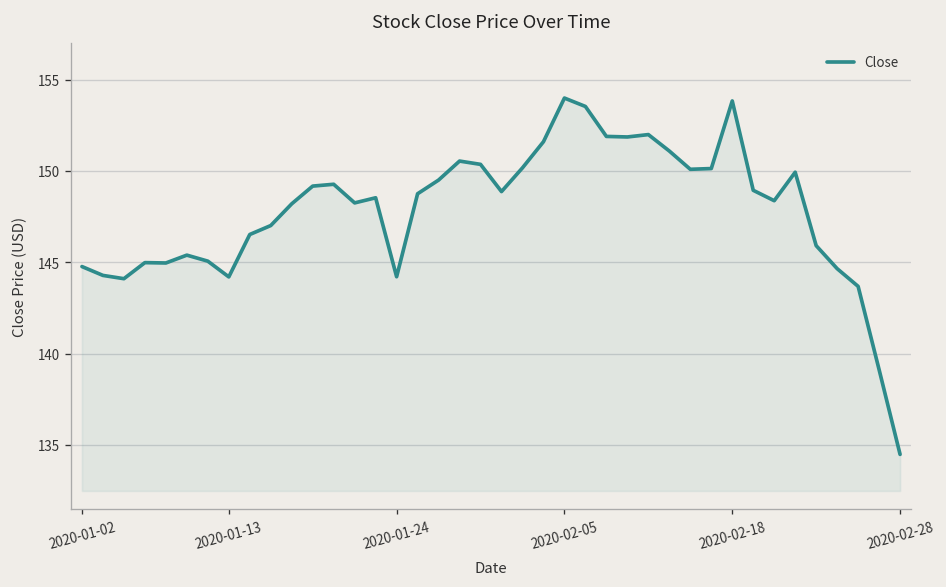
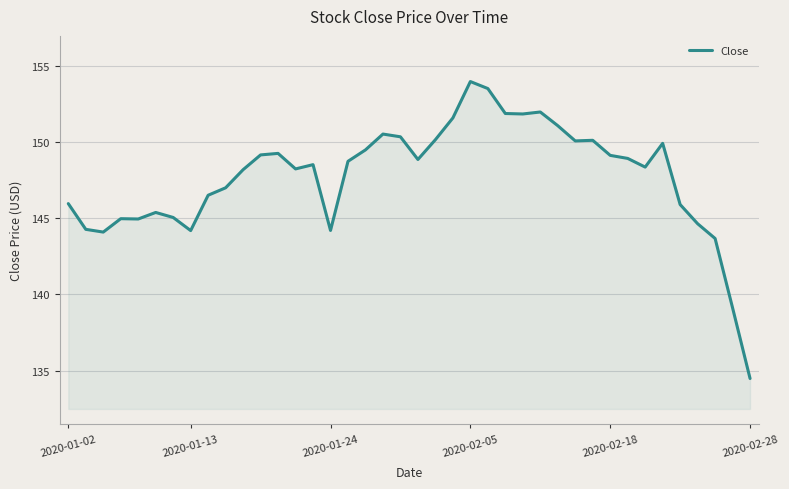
  {
-   "2020-01-02": 144.8,
+   "2020-01-02": 146.0,
    "2020-01-13": 144.2,
    "2020-01-24": 144.2,
    "2020-02-05": 154.0,
-   "2020-02-18": 153.8,
+   "2020-02-18": 149.1,
    "2020-02-28": 134.5
  }
